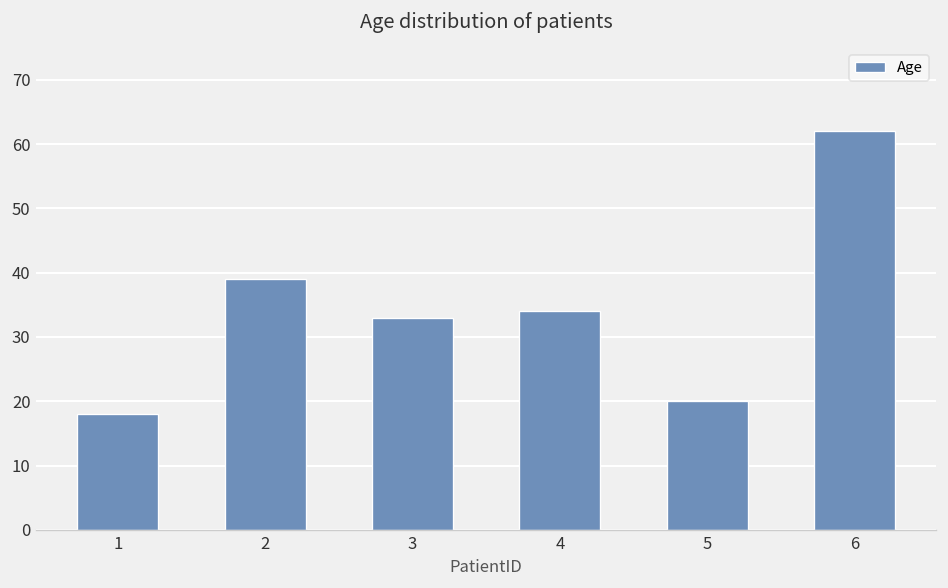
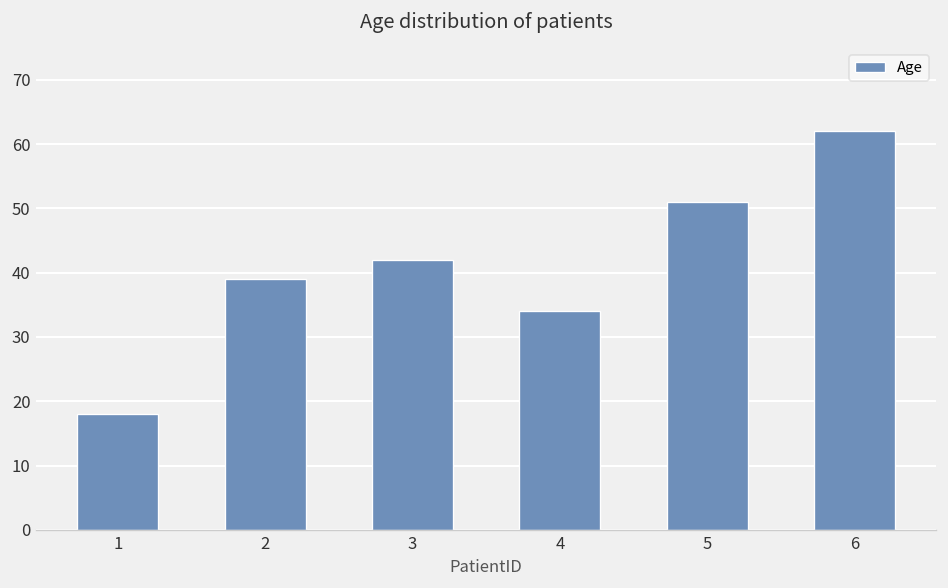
  {
    "1": 18,
    "2": 39,
-   "3": 33,
+   "3": 42,
    "4": 34,
-   "5": 20,
+   "5": 51,
    "6": 62
  }
